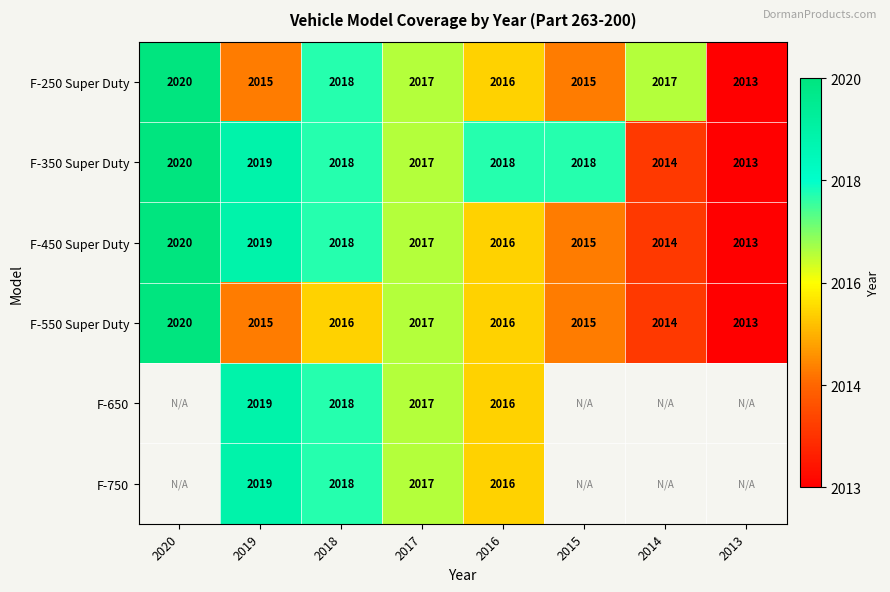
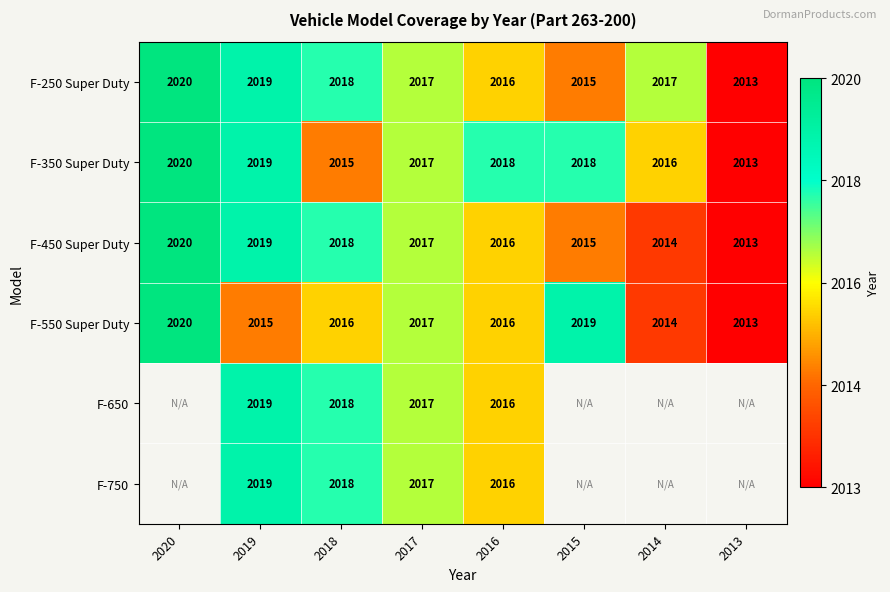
  {
    "F-250 Super Duty": {
      "2020": 2020,
-     "2019": 2015,
+     "2019": 2019,
      "2018": 2018,
      "2017": 2017,
      "2016": 2016,
      "2015": 2015,
      "2014": 2017,
      "2013": 2013
    },
    "F-350 Super Duty": {
      "2020": 2020,
      "2019": 2019,
-     "2018": 2018,
+     "2018": 2015,
      "2017": 2017,
      "2016": 2018,
      "2015": 2018,
-     "2014": 2014,
+     "2014": 2016,
      "2013": 2013
    },
    "F-450 Super Duty": {
      "2020": 2020,
      "2019": 2019,
      "2018": 2018,
      "2017": 2017,
      "2016": 2016,
      "2015": 2015,
      "2014": 2014,
      "2013": 2013
    },
    "F-550 Super Duty": {
      "2020": 2020,
      "2019": 2015,
      "2018": 2016,
      "2017": 2017,
      "2016": 2016,
-     "2015": 2015,
+     "2015": 2019,
      "2014": 2014,
      "2013": 2013
    },
    "F-650": {
      "2019": 2019,
      "2018": 2018,
      "2017": 2017,
      "2016": 2016
    },
    "F-750": {
      "2019": 2019,
      "2018": 2018,
      "2017": 2017,
      "2016": 2016
    }
  }
